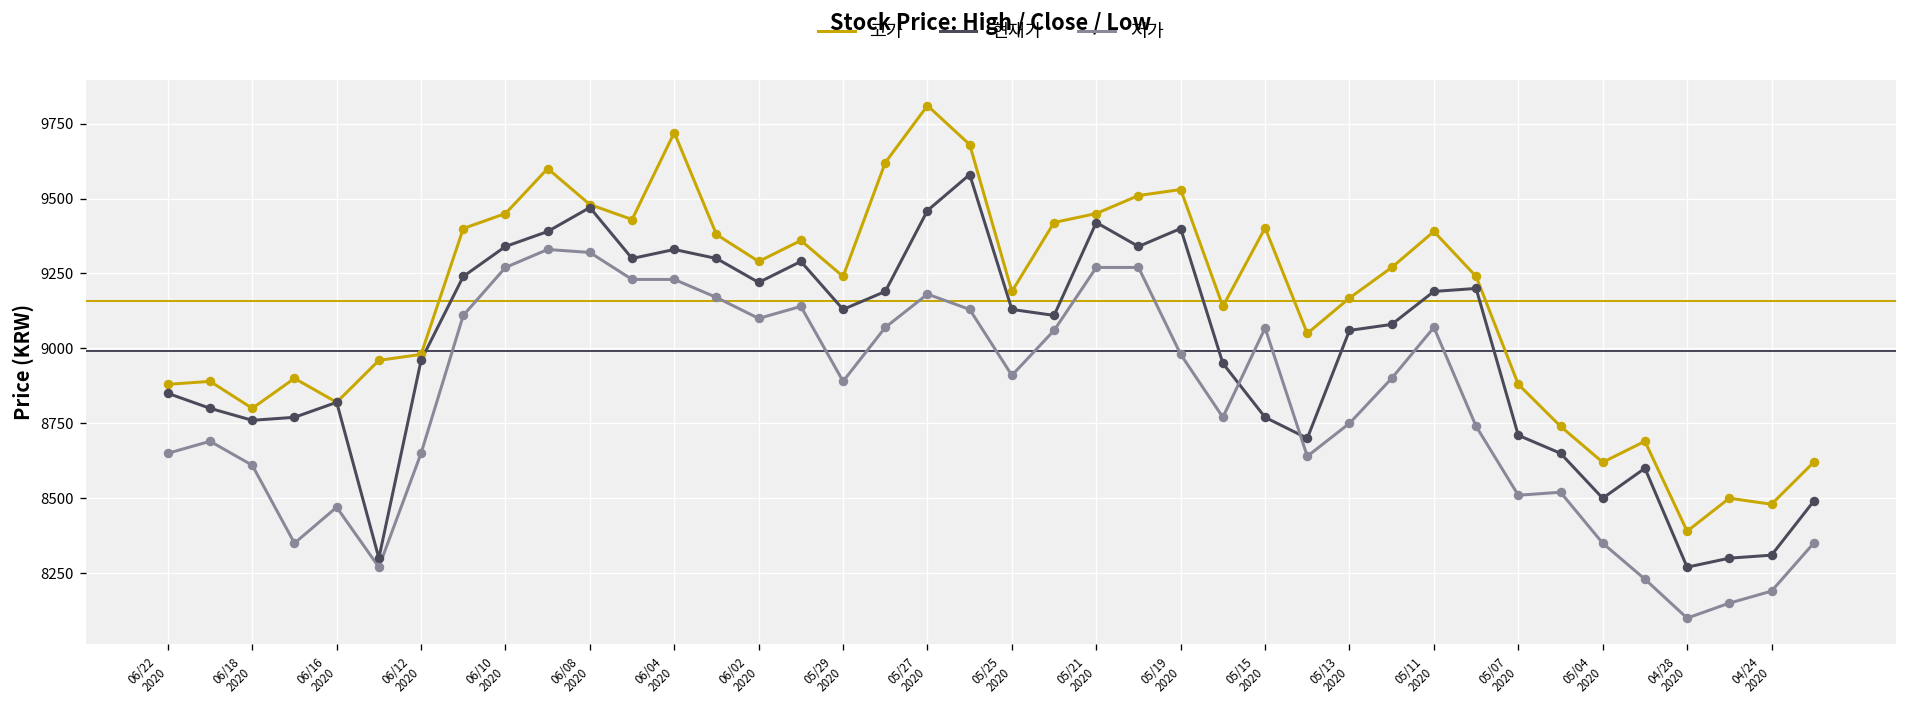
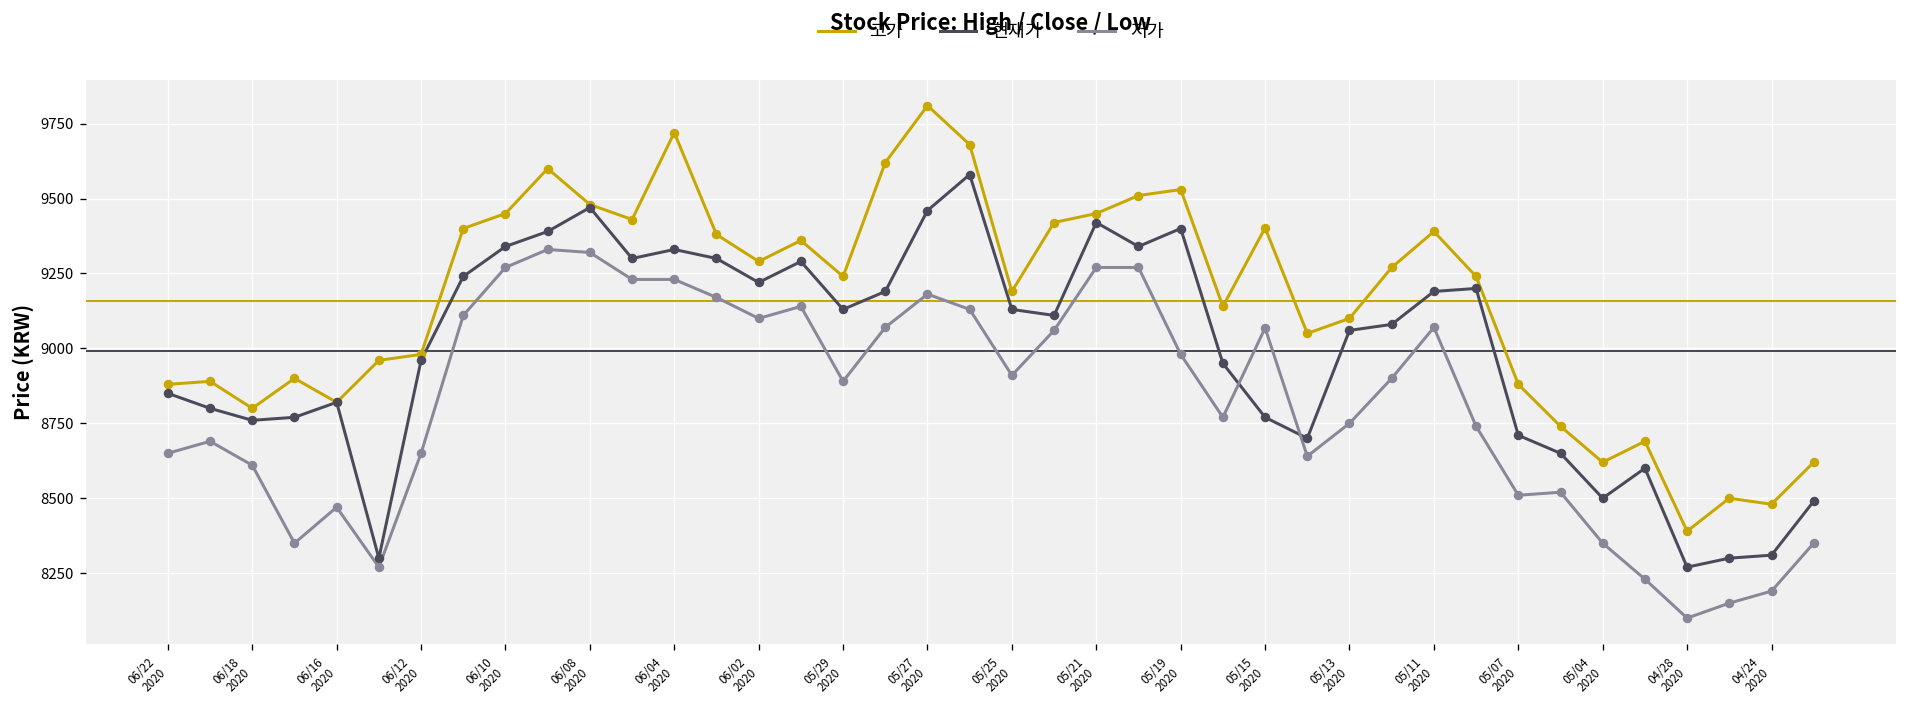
  {
    "고가": {
      "06/22 2020": 8880,
      "06/18 2020": 8800,
      "06/12 2020": 8980,
      "06/10 2020": 9450,
      "06/04 2020": 9720,
      "06/02 2020": 9290,
      "05/29 2020": 9240,
      "05/27 2020": 9810,
      "05/25 2020": 9190,
      "05/21 2020": 9450,
      "05/19 2020": 9530,
      "05/15 2020": 9400,
-     "05/13 2020": 9170,
+     "05/13 2020": 9100,
      "05/11 2020": 9390,
      "05/07 2020": 8880,
      "05/04 2020": 8620,
      "04/28 2020": 8390,
      "04/24 2020": 8480
    },
    "현재가": {
      "06/22 2020": 8850,
      "06/18 2020": 8760,
      "06/12 2020": 8960,
      "06/10 2020": 9340,
      "06/04 2020": 9330,
      "06/02 2020": 9220,
      "05/29 2020": 9130,
      "05/27 2020": 9460,
      "05/25 2020": 9130,
      "05/21 2020": 9420,
      "05/19 2020": 9400,
      "05/15 2020": 8770,
      "05/13 2020": 9060,
      "05/11 2020": 9190,
      "05/07 2020": 8710,
      "05/04 2020": 8500,
      "04/28 2020": 8270,
      "04/24 2020": 8310
    },
    "저가": {
      "06/22 2020": 8650,
      "06/18 2020": 8610,
      "06/16 2020": 8470,
      "06/12 2020": 8650,
      "06/10 2020": 9270,
      "06/08 2020": 9320,
      "06/04 2020": 9230,
      "06/02 2020": 9100,
      "05/29 2020": 8890,
      "05/27 2020": 9180,
      "05/25 2020": 8910,
      "05/21 2020": 9270,
      "05/19 2020": 8980,
      "05/15 2020": 9070,
      "05/13 2020": 8750,
      "05/11 2020": 9070,
      "05/07 2020": 8510,
      "05/04 2020": 8350,
      "04/28 2020": 8100,
      "04/24 2020": 8190
    }
  }
